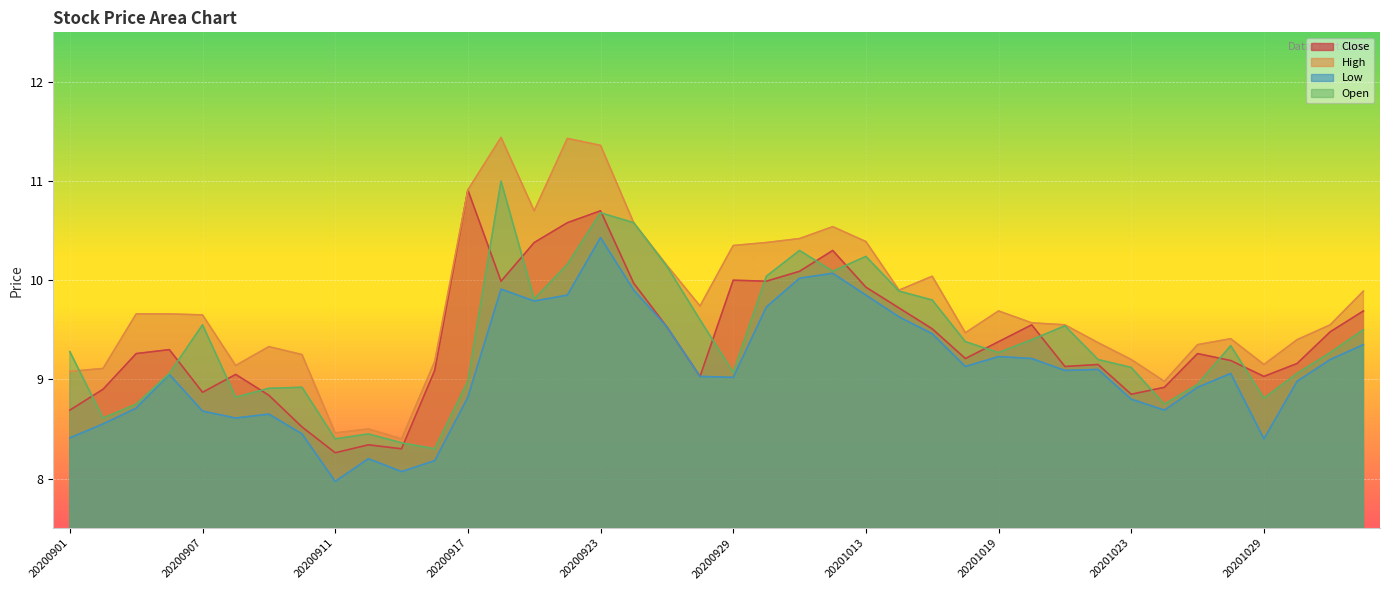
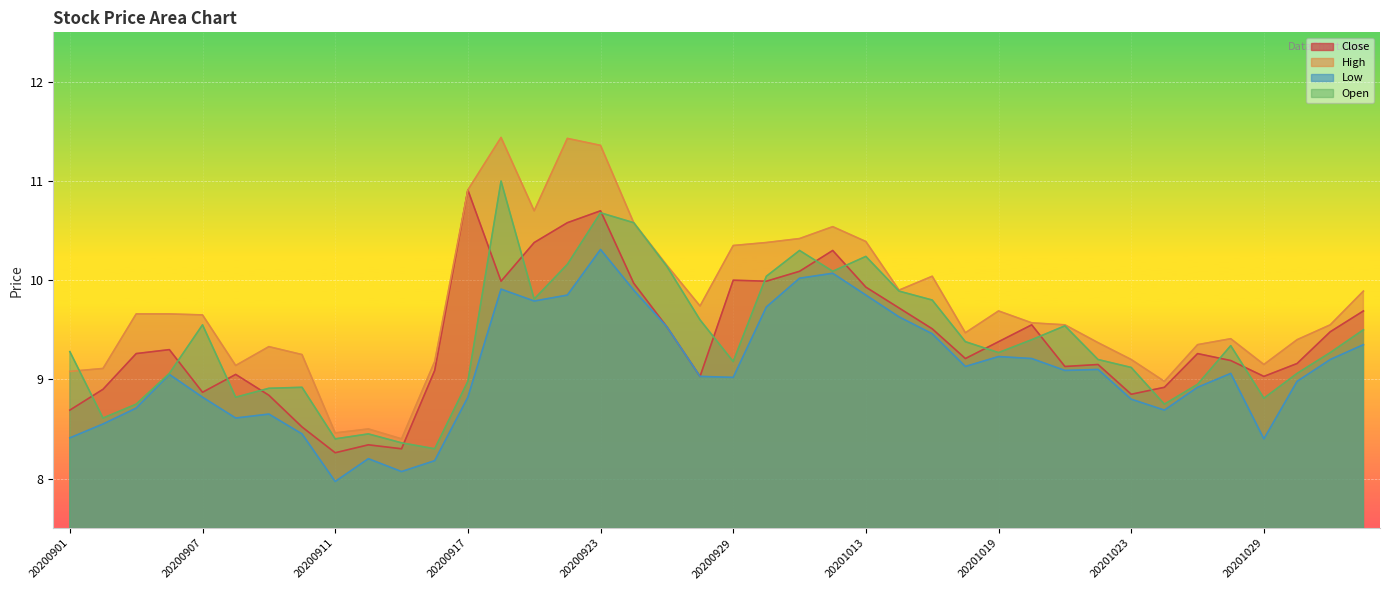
  {
    "Low": {
      "20200901": 8.4,
-     "20200907": 8.7,
+     "20200907": 8.8,
      "20200911": 8.0,
      "20200917": 8.8,
-     "20200923": 10.4,
+     "20200923": 10.3,
      "20200929": 9.0,
      "20201013": 9.9,
      "20201019": 9.2,
      "20201023": 8.8,
      "20201029": 8.4
    },
    "Open": {
      "20200901": 9.3,
      "20200907": 9.6,
      "20200911": 8.4,
      "20200917": 9.0,
-     "20200929": 9.1,
+     "20200929": 9.2,
      "20201013": 10.2,
      "20201019": 9.3,
      "20201023": 9.1,
      "20201029": 8.8
    }
  }
